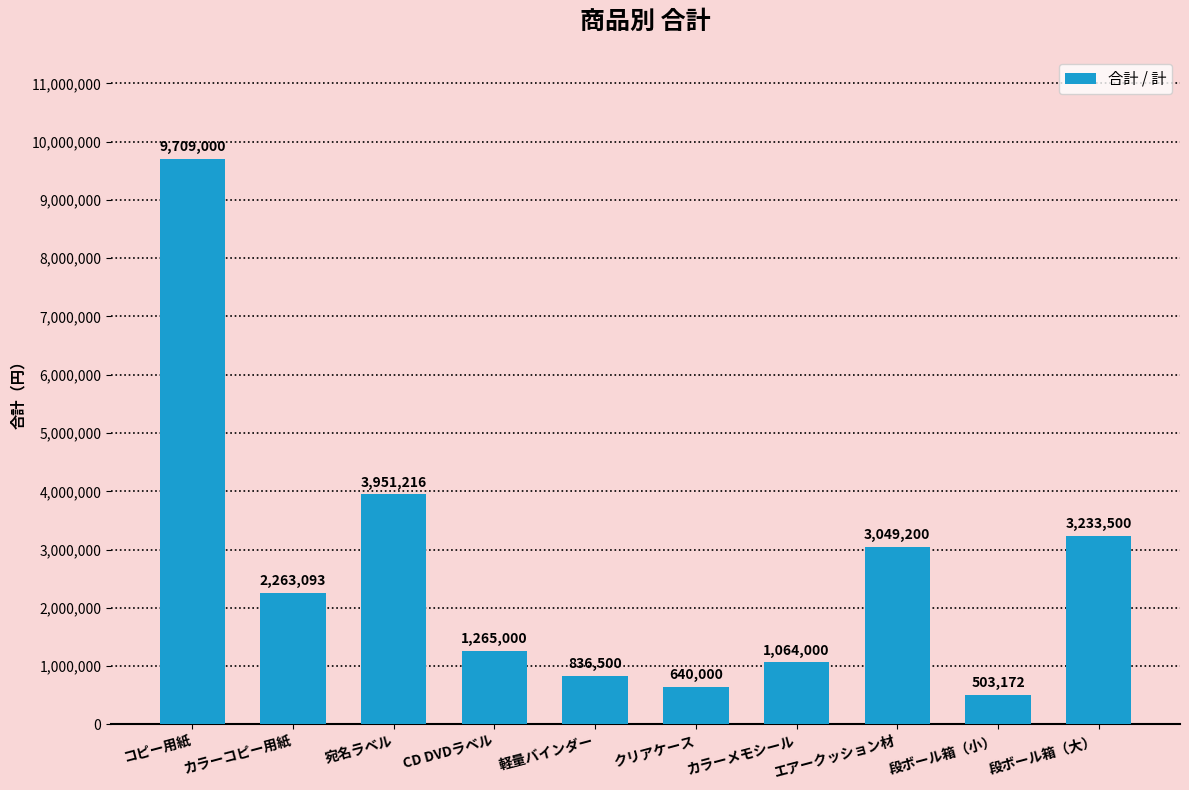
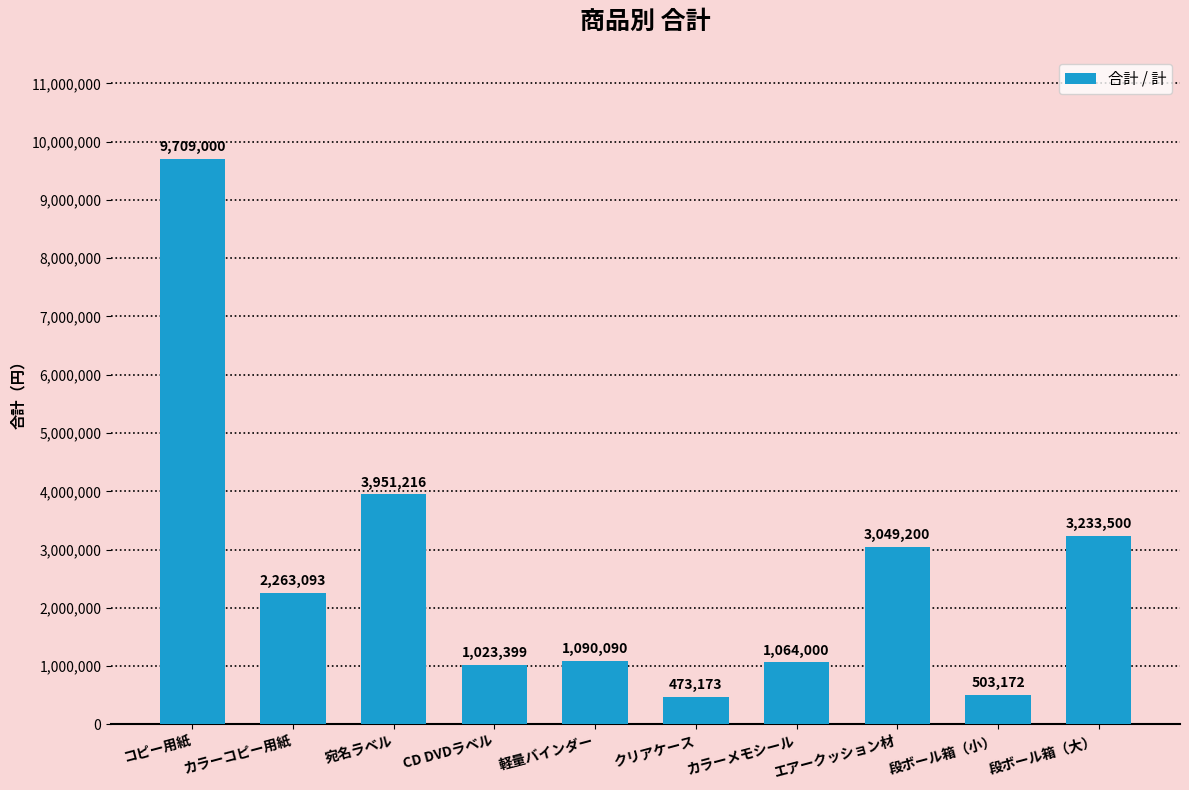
  {
    "コピー用紙": "9,709,000",
    "カラーコピー用紙": "2,263,093",
    "宛名ラベル": "3,951,216",
-   "CD DVDラベル": "1,265,000",
-   "軽量バインダー": "836,500",
-   "クリアケース": "640,000",
+   "CD DVDラベル": "1,023,399",
+   "軽量バインダー": "1,090,090",
+   "クリアケース": "473,173",
    "カラーメモシール": "1,064,000",
    "エアークッション材": "3,049,200",
    "段ボール箱（小）": "503,172",
    "段ボール箱（大）": "3,233,500"
  }
